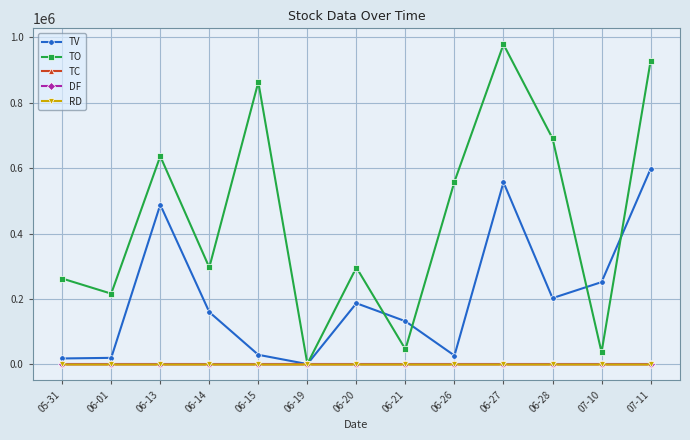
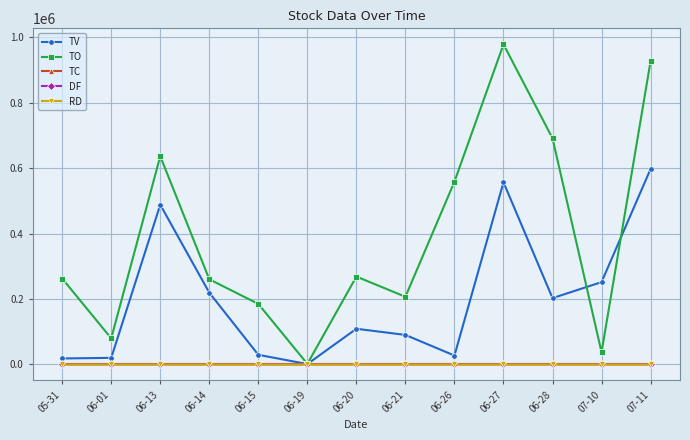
  {
    "TV": {
      "05-31": 20000,
      "06-01": 20000,
      "06-13": 490000,
-     "06-14": 160000,
+     "06-14": 220000,
      "06-15": 30000,
-     "06-20": 190000,
-     "06-21": 130000,
+     "06-20": 110000,
+     "06-21": 90000,
      "06-26": 30000,
      "06-27": 560000,
      "06-28": 200000,
      "07-10": 250000,
      "07-11": 600000
    },
    "TO": {
      "05-31": 260000,
-     "06-01": 220000,
+     "06-01": 80000,
      "06-13": 640000,
-     "06-14": 300000,
-     "06-15": 860000,
-     "06-20": 300000,
-     "06-21": 50000,
+     "06-14": 260000,
+     "06-15": 180000,
+     "06-20": 270000,
+     "06-21": 210000,
      "06-26": 560000,
      "06-27": 980000,
      "06-28": 690000,
      "07-10": 40000,
      "07-11": 930000
    },
    "RD": {
      "05-31": 0,
      "06-01": 0,
      "06-13": 0,
      "06-14": 0,
      "06-15": 0,
      "06-20": 0,
      "06-21": 0,
      "06-26": 0,
      "06-27": 0,
      "06-28": 0,
      "07-10": 0,
      "07-11": 0
    }
  }
